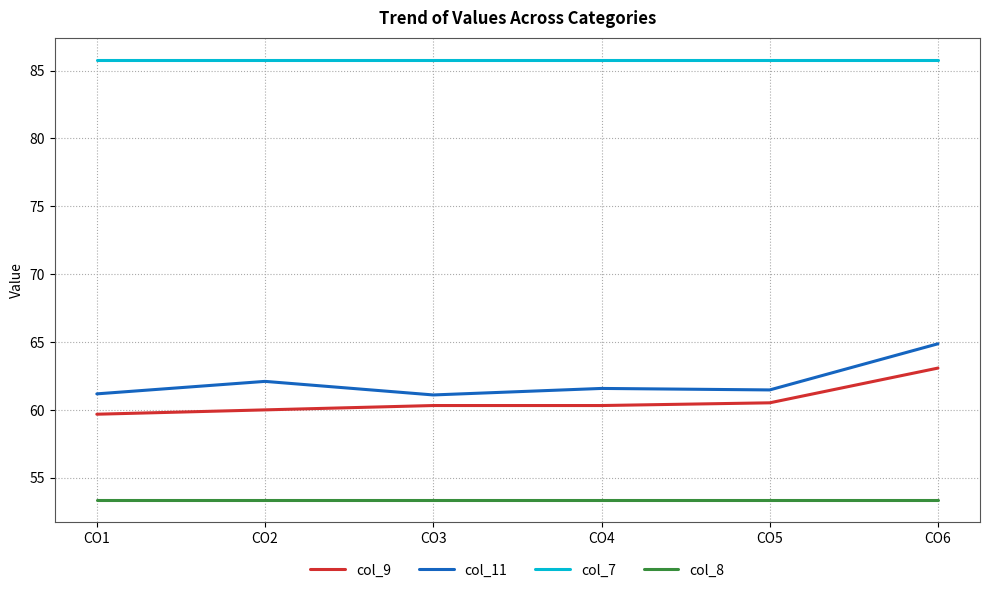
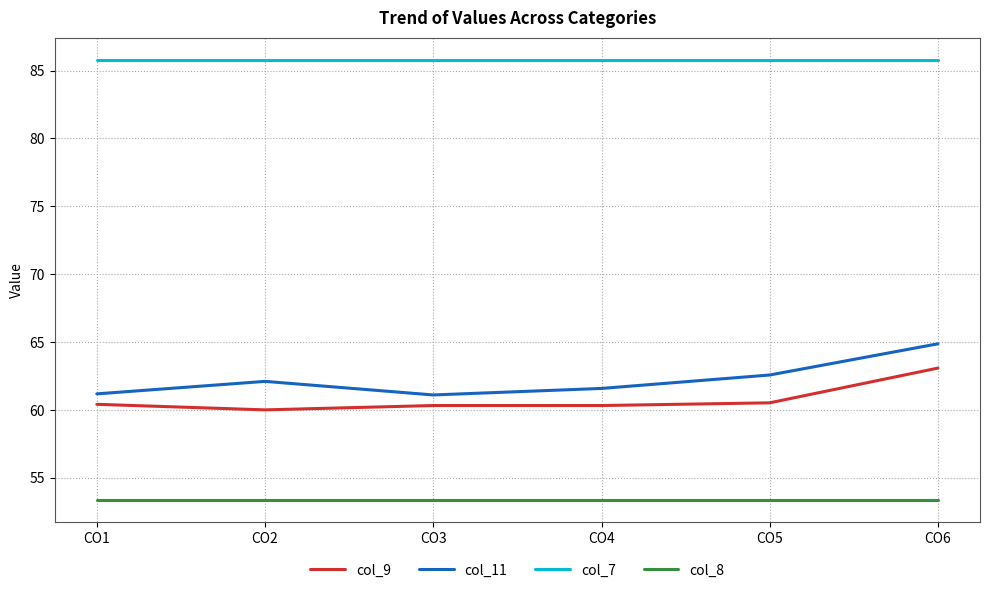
  {
    "col_9": {
-     "CO1": 59.7,
+     "CO1": 60.4,
      "CO2": 60.0,
      "CO3": 60.3,
      "CO4": 60.3,
      "CO5": 60.5,
      "CO6": 63.1
    },
    "col_11": {
      "CO1": 61.2,
      "CO2": 62.1,
      "CO3": 61.1,
      "CO4": 61.6,
-     "CO5": 61.5,
+     "CO5": 62.6,
      "CO6": 64.9
    },
    "col_7": {
      "CO1": 85.8,
      "CO2": 85.8,
      "CO3": 85.8,
      "CO4": 85.8,
      "CO5": 85.8,
      "CO6": 85.8
    },
    "col_8": {
      "CO1": 53.4,
      "CO2": 53.4,
      "CO3": 53.4,
      "CO4": 53.4,
      "CO5": 53.4,
      "CO6": 53.4
    }
  }
